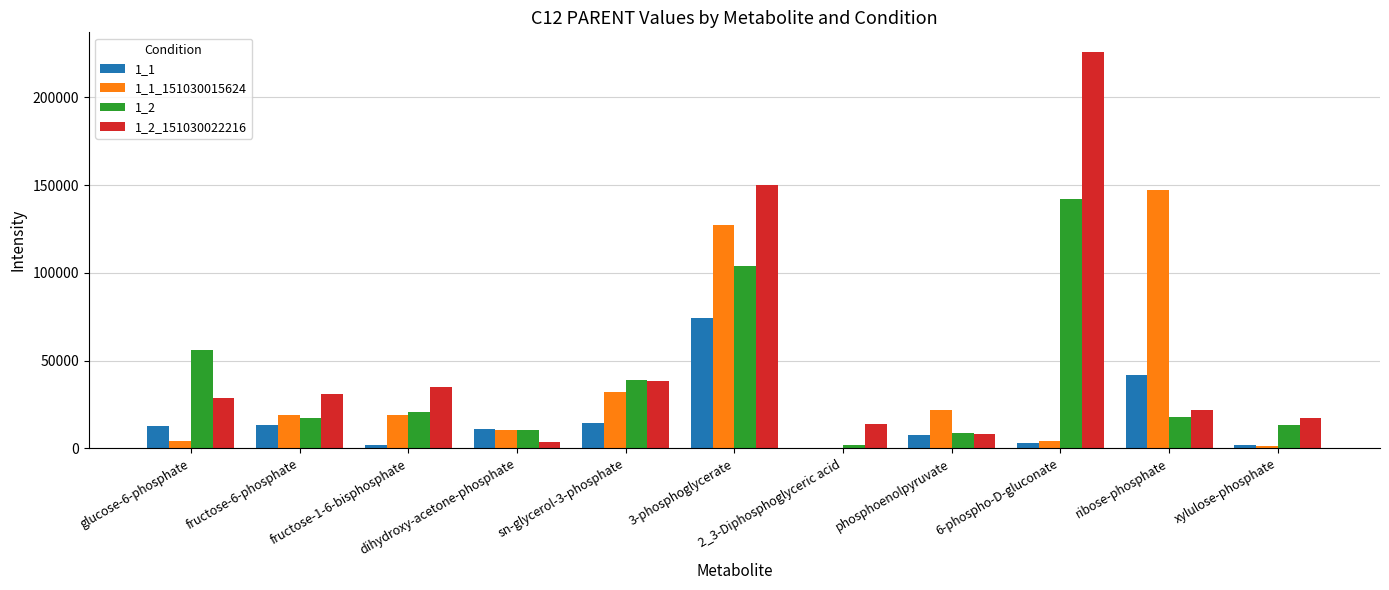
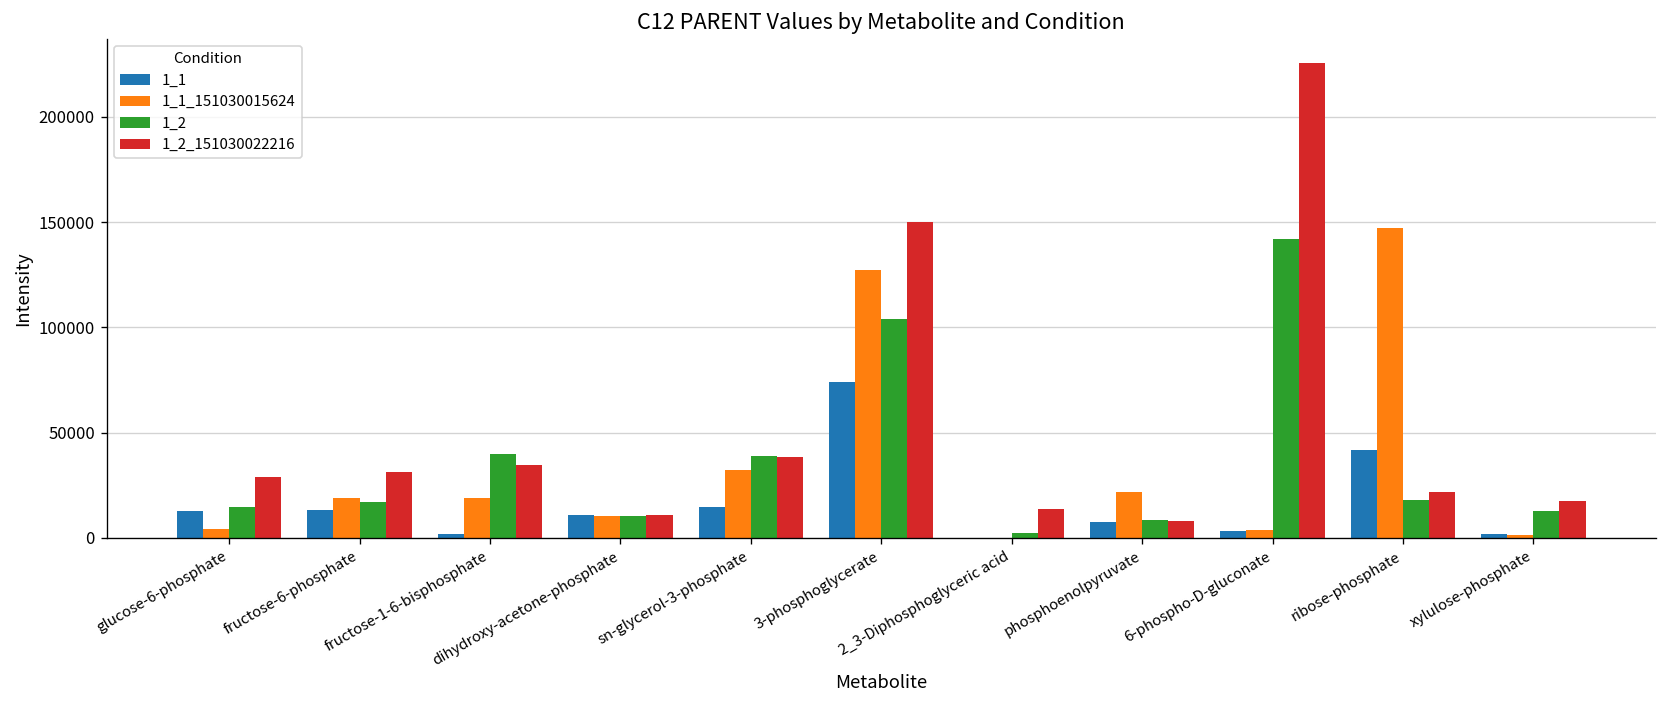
  {
    "1_1": {
      "glucose-6-phosphate": 13000,
      "fructose-6-phosphate": 13000,
      "fructose-1-6-bisphosphate": 2000,
      "dihydroxy-acetone-phosphate": 11000,
      "sn-glycerol-3-phosphate": 14000,
      "3-phosphoglycerate": 74000,
      "2_3-Diphosphoglyceric acid": 0,
      "phosphoenolpyruvate": 8000,
      "6-phospho-D-gluconate": 3000,
      "ribose-phosphate": 42000,
      "xylulose-phosphate": 2000
    },
    "1_1_151030015624": {
      "glucose-6-phosphate": 4000,
      "fructose-6-phosphate": 19000,
      "fructose-1-6-bisphosphate": 19000,
      "dihydroxy-acetone-phosphate": 10000,
      "sn-glycerol-3-phosphate": 32000,
      "3-phosphoglycerate": 127000,
      "2_3-Diphosphoglyceric acid": 0,
      "phosphoenolpyruvate": 22000,
      "6-phospho-D-gluconate": 4000,
      "ribose-phosphate": 147000,
      "xylulose-phosphate": 1000
    },
    "1_2": {
-     "glucose-6-phosphate": 56000,
+     "glucose-6-phosphate": 15000,
      "fructose-6-phosphate": 17000,
-     "fructose-1-6-bisphosphate": 21000,
+     "fructose-1-6-bisphosphate": 40000,
      "dihydroxy-acetone-phosphate": 10000,
      "sn-glycerol-3-phosphate": 39000,
      "3-phosphoglycerate": 104000,
      "2_3-Diphosphoglyceric acid": 2000,
      "phosphoenolpyruvate": 9000,
      "6-phospho-D-gluconate": 142000,
      "ribose-phosphate": 18000,
      "xylulose-phosphate": 13000
    },
    "1_2_151030022216": {
      "glucose-6-phosphate": 29000,
      "fructose-6-phosphate": 31000,
      "fructose-1-6-bisphosphate": 35000,
-     "dihydroxy-acetone-phosphate": 3000,
+     "dihydroxy-acetone-phosphate": 11000,
      "sn-glycerol-3-phosphate": 38000,
      "3-phosphoglycerate": 150000,
      "2_3-Diphosphoglyceric acid": 14000,
      "phosphoenolpyruvate": 8000,
      "6-phospho-D-gluconate": 226000,
      "ribose-phosphate": 22000,
      "xylulose-phosphate": 17000
    }
  }
